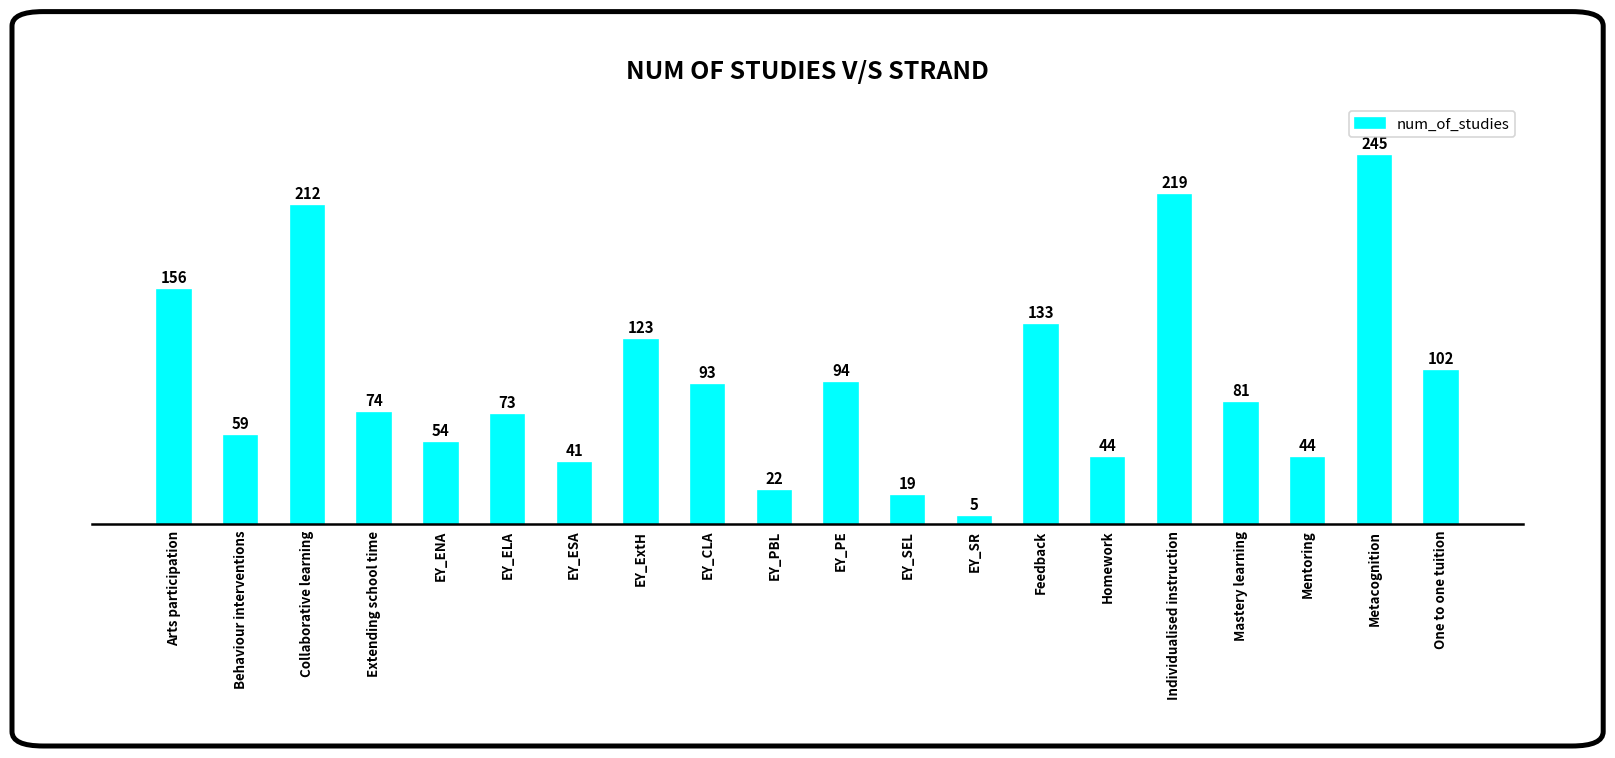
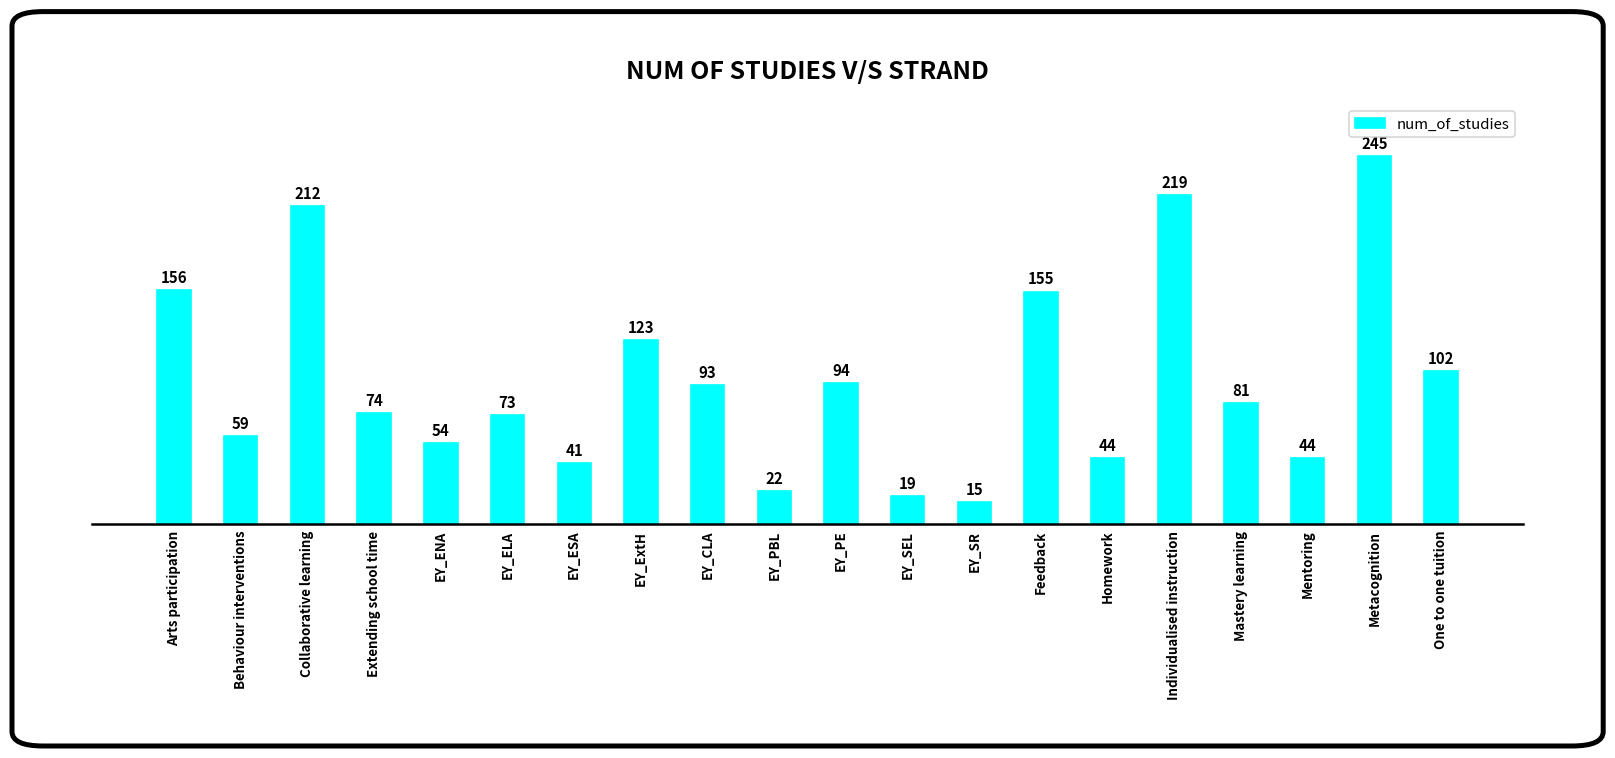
  {
    "Arts participation": 156,
    "Behaviour interventions": 59,
    "Collaborative learning": 212,
    "Extending school time": 74,
    "EY_ENA": 54,
    "EY_ELA": 73,
    "EY_ESA": 41,
    "EY_ExtH": 123,
    "EY_CLA": 93,
    "EY_PBL": 22,
    "EY_PE": 94,
    "EY_SEL": 19,
-   "EY_SR": 5,
-   "Feedback": 133,
+   "EY_SR": 15,
+   "Feedback": 155,
    "Homework": 44,
    "Individualised instruction": 219,
    "Mastery learning": 81,
    "Mentoring": 44,
    "One to one tuition": 102
  }
